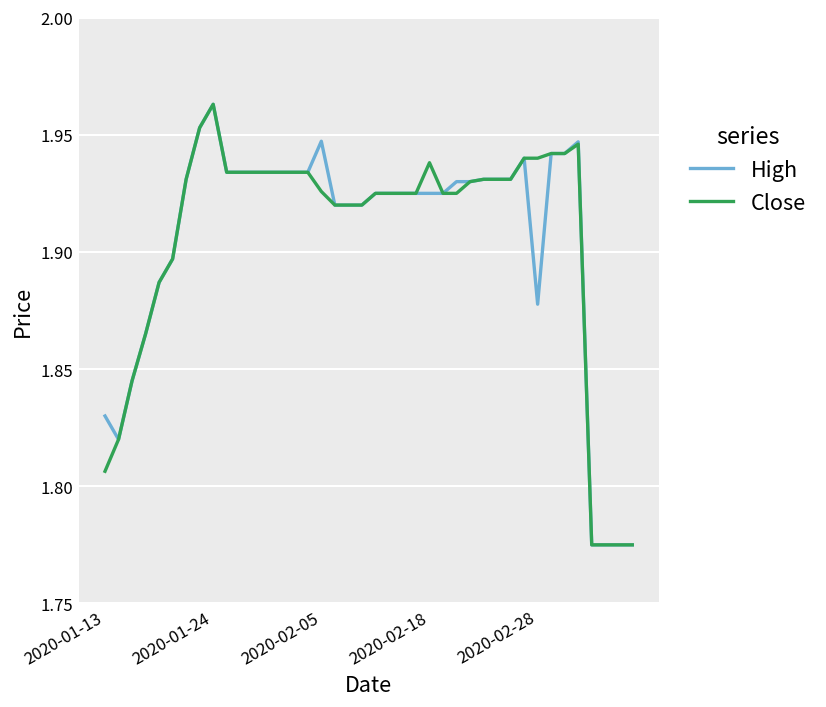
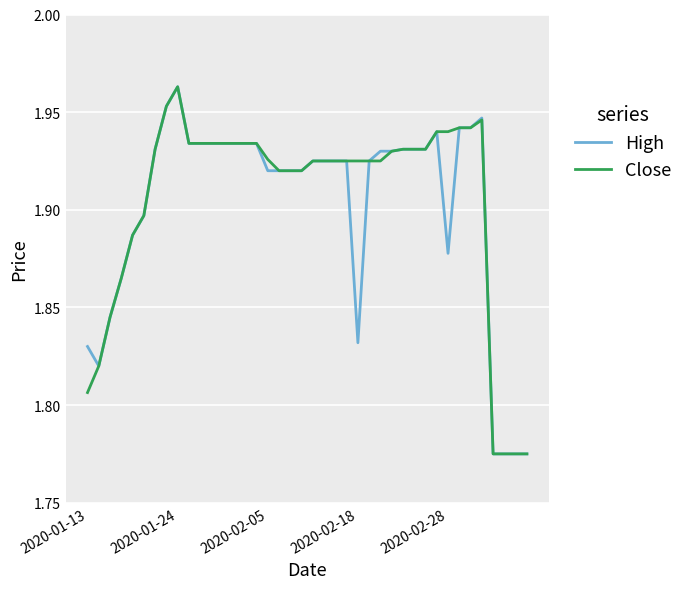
  {
    "High": {
      "2020-01-13": 1.830,
-     "2020-02-05": 1.947,
-     "2020-02-18": 1.925,
+     "2020-02-05": 1.920,
+     "2020-02-18": 1.832,
      "2020-02-28": 1.878
    },
    "Close": {
      "2020-01-13": 1.806,
      "2020-02-05": 1.926,
-     "2020-02-18": 1.938,
+     "2020-02-18": 1.925,
      "2020-02-28": 1.940
    }
  }
